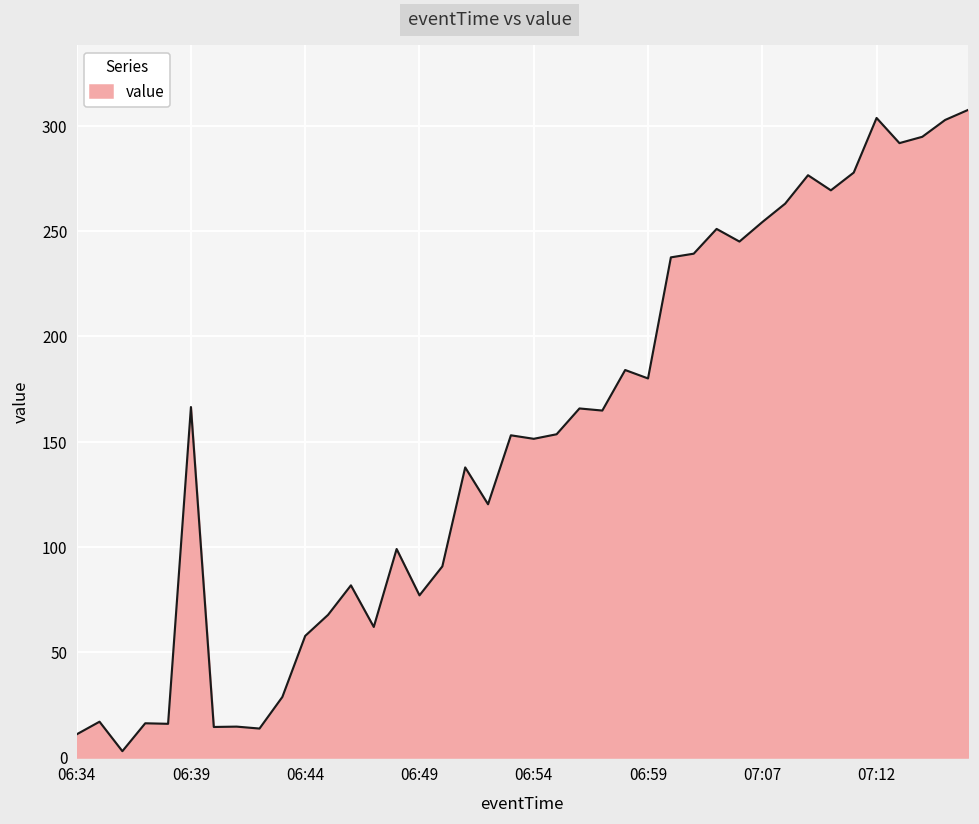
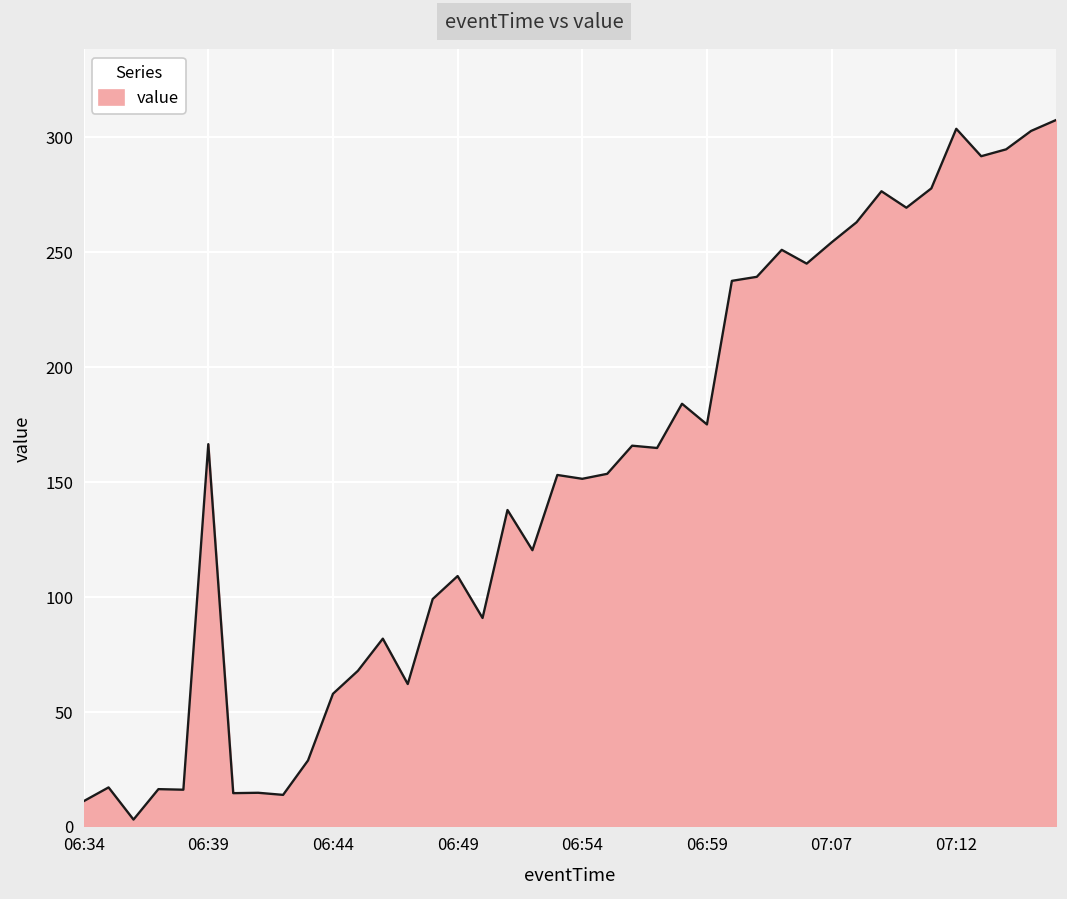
  {
    "06:34": 11,
    "06:39": 166,
    "06:44": 58,
-   "06:49": 77,
+   "06:49": 109,
    "06:54": 151,
-   "06:59": 180,
+   "06:59": 175,
    "07:07": 254,
    "07:12": 304
  }
